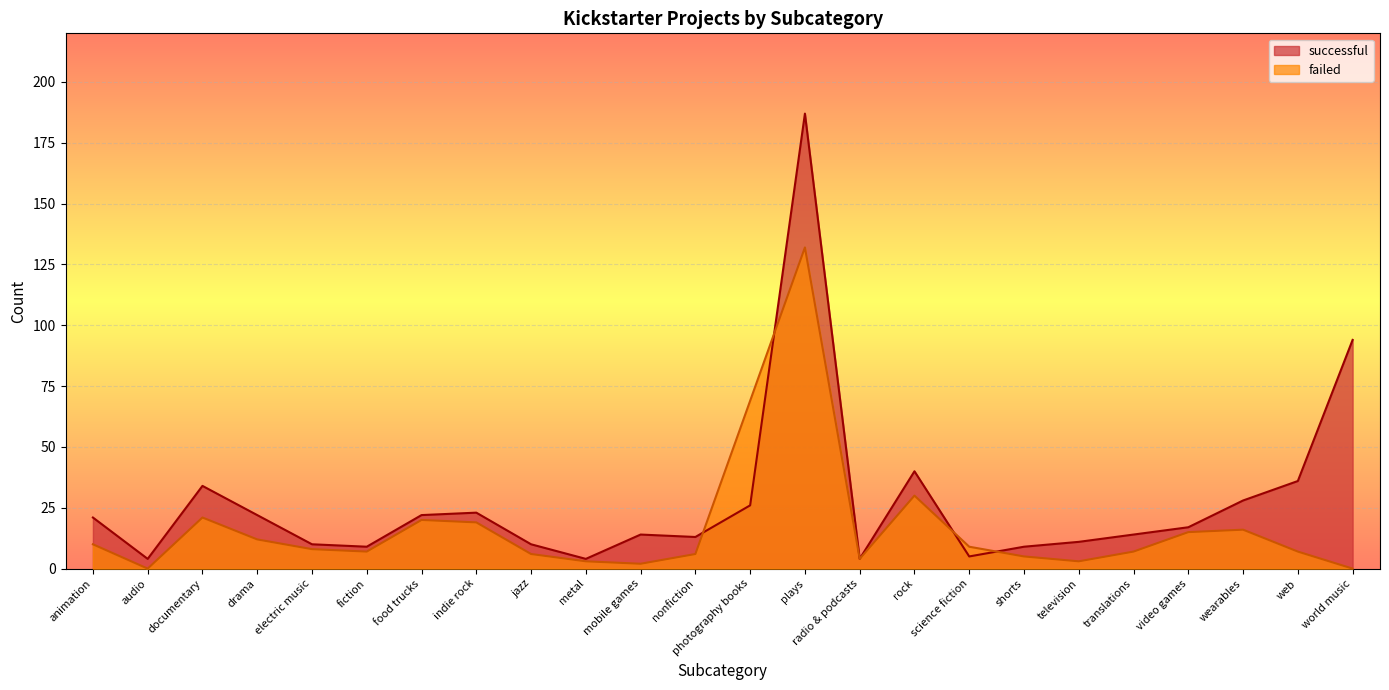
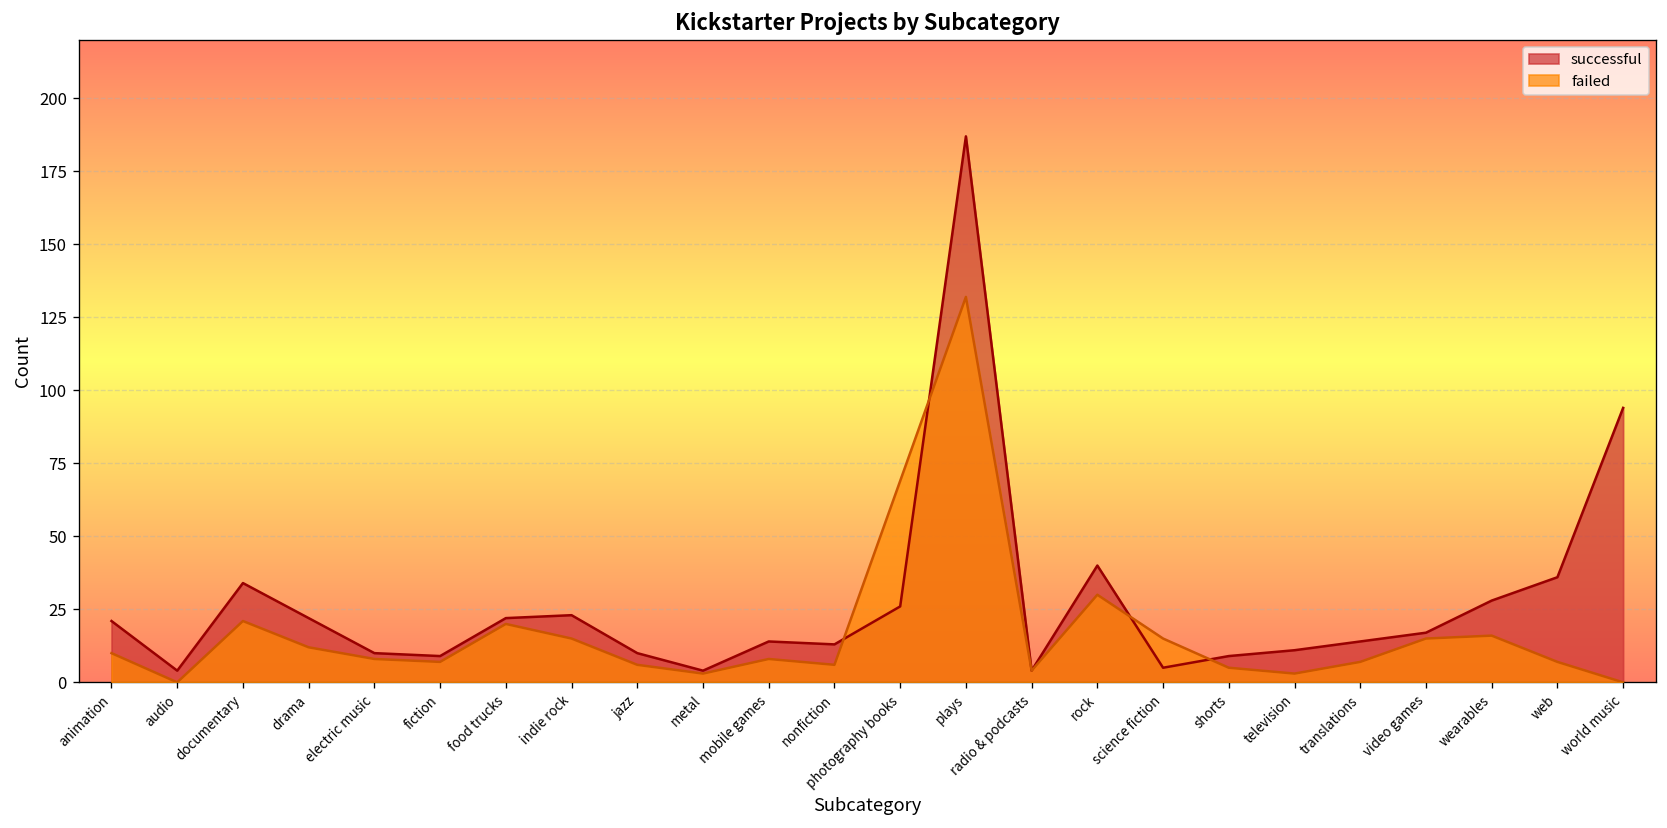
  {
    "successful": {
      "animation": 21,
      "audio": 4,
      "documentary": 34,
      "drama": 22,
      "electric music": 10,
      "fiction": 9,
      "food trucks": 22,
      "indie rock": 23,
      "jazz": 10,
      "mobile games": 14,
      "nonfiction": 13,
      "photography books": 26,
      "plays": 187,
      "rock": 40,
      "science fiction": 5,
      "shorts": 9,
      "television": 11,
      "translations": 14,
      "video games": 17,
      "wearables": 28,
      "web": 36,
      "world music": 94
    },
    "failed": {
      "animation": 10,
      "audio": 0,
      "documentary": 21,
      "drama": 12,
      "electric music": 8,
      "fiction": 7,
      "food trucks": 20,
-     "indie rock": 19,
+     "indie rock": 15,
      "jazz": 6,
-     "mobile games": 2,
+     "mobile games": 8,
      "nonfiction": 6,
      "photography books": 69,
      "plays": 132,
      "rock": 30,
-     "science fiction": 9,
+     "science fiction": 15,
      "shorts": 5,
      "television": 3,
      "translations": 7,
      "video games": 15,
      "wearables": 16,
      "web": 7,
      "world music": 0
    }
  }
